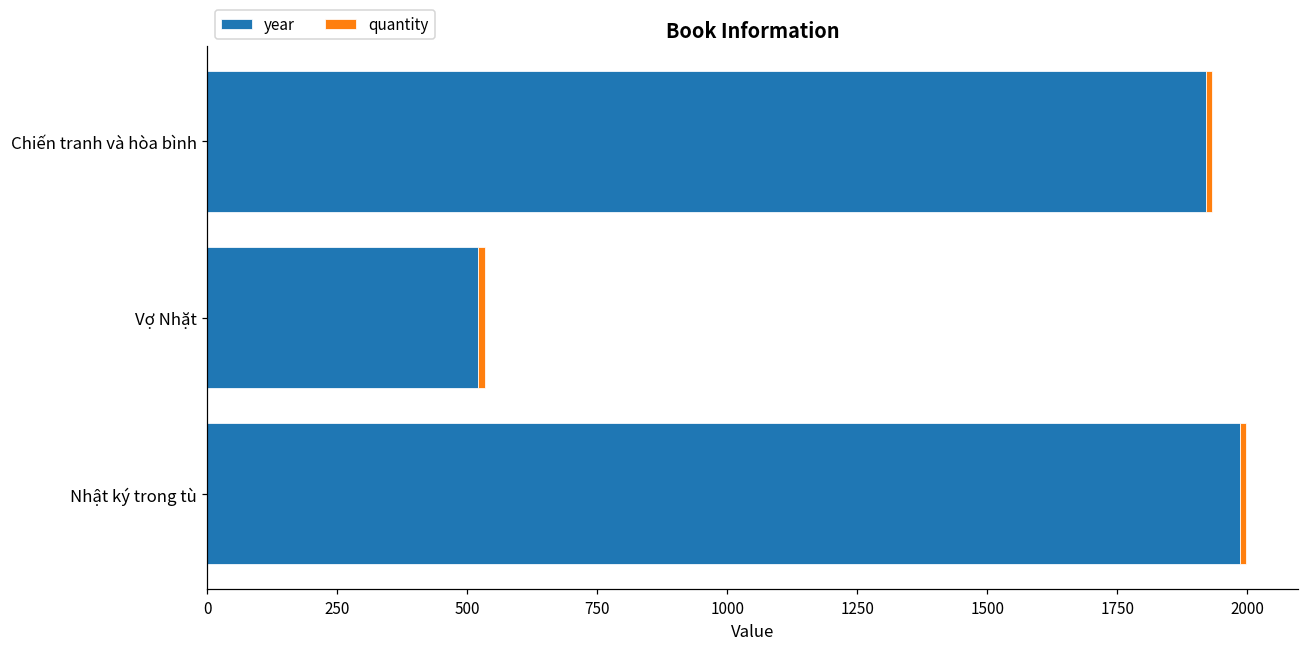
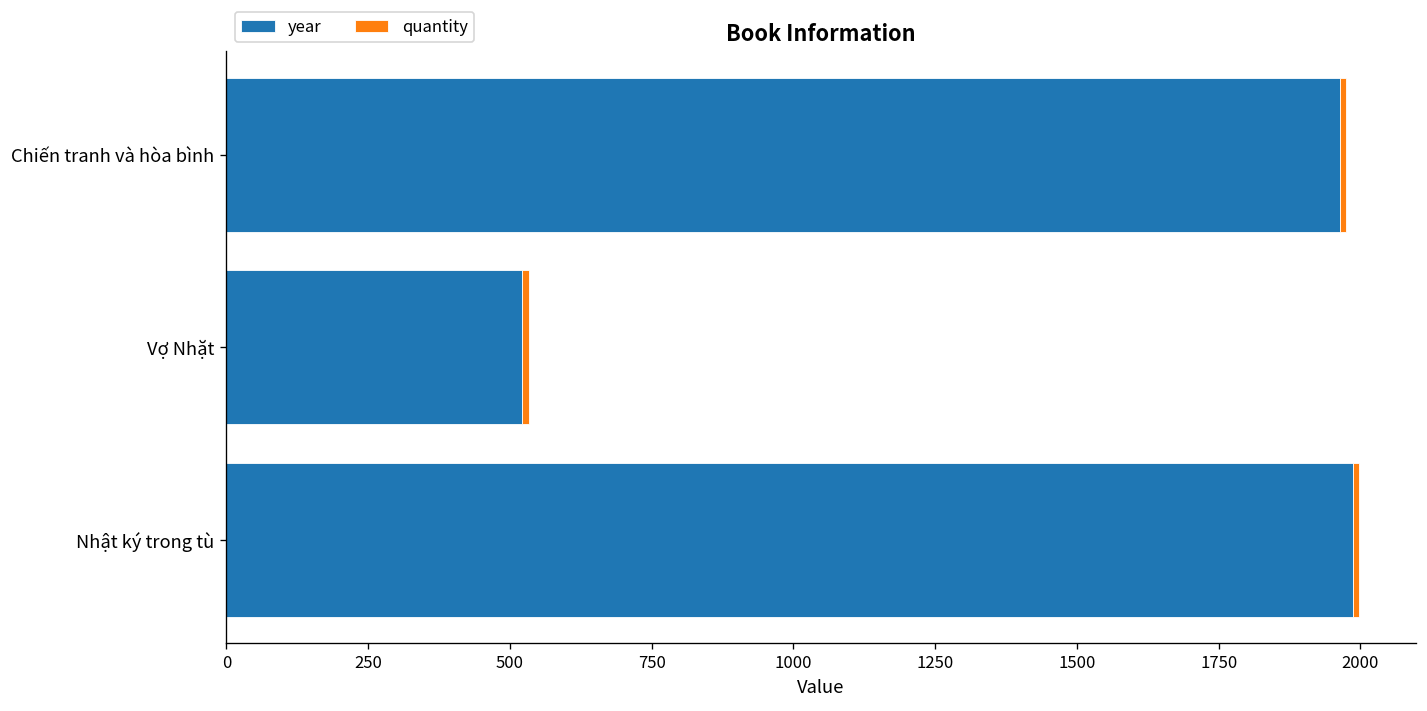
  {
    "year": {
-     "Chiến tranh và hòa bình": 1920,
+     "Chiến tranh và hòa bình": 1960,
      "Vợ Nhặt": 520,
      "Nhật ký trong tù": 1990
    },
    "quantity": {
      "Chiến tranh và hòa bình": 10,
      "Vợ Nhặt": 10,
      "Nhật ký trong tù": 10
    }
  }
